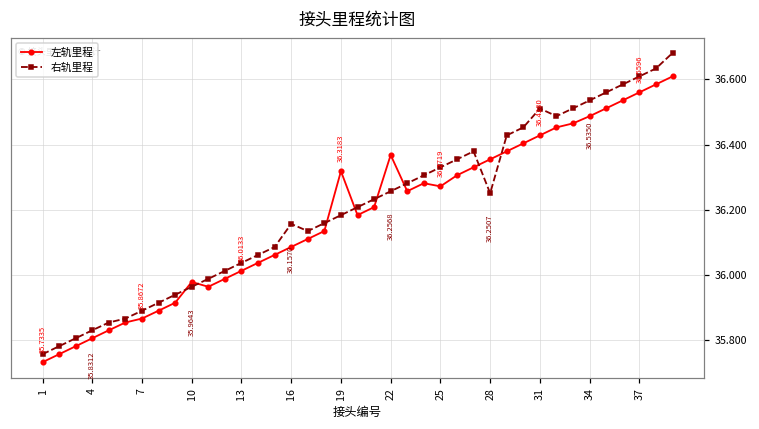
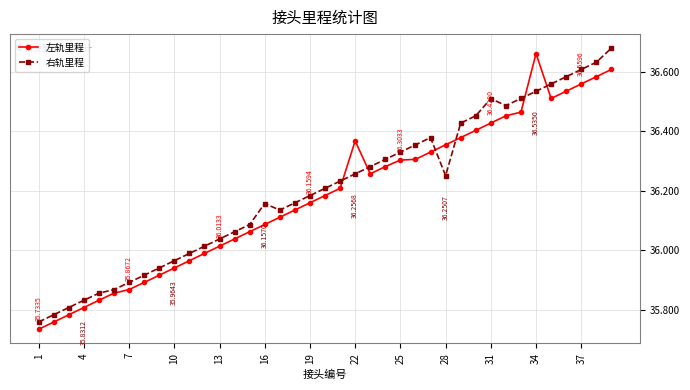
  {
    "左轨里程": {
-     "10": 35.98,
-     "19": 36.3183,
-     "25": 36.2719,
-     "34": 36.49
+     "10": 35.94,
+     "19": 36.1594,
+     "25": 36.3033,
+     "34": 36.66
    },
    "右轨里程": {
      "4": 35.8312,
      "10": 35.9643,
      "22": 36.2568,
      "28": 36.2507,
      "34": 36.5350
    }
  }
